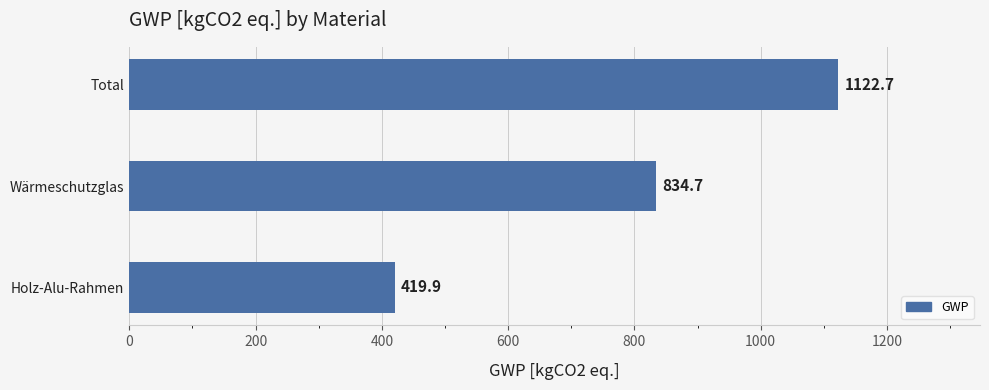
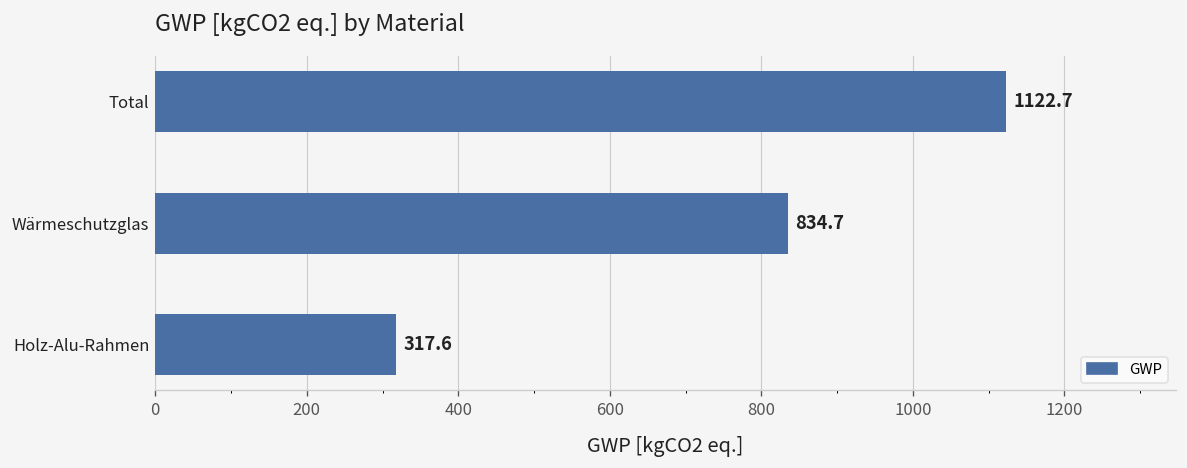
  {
    "Total": 1122.7,
    "Wärmeschutzglas": 834.7,
-   "Holz-Alu-Rahmen": 419.9
+   "Holz-Alu-Rahmen": 317.6
  }
